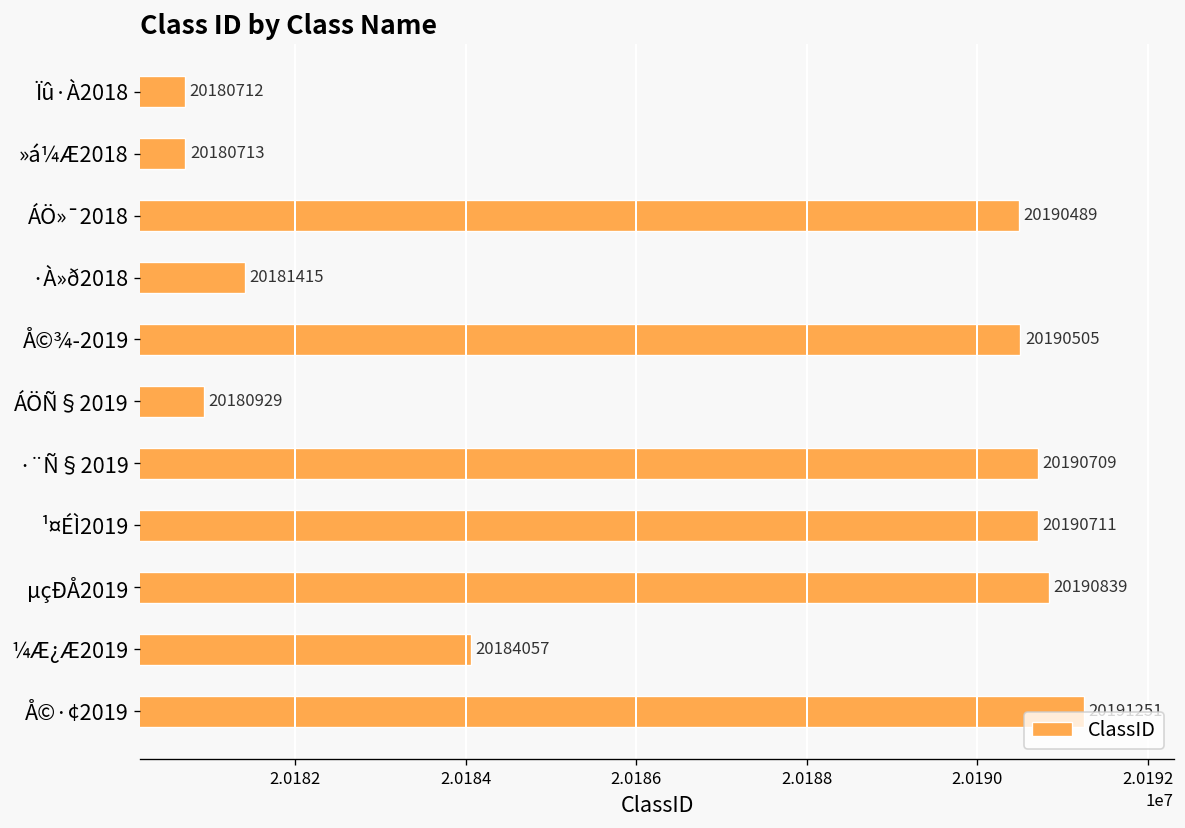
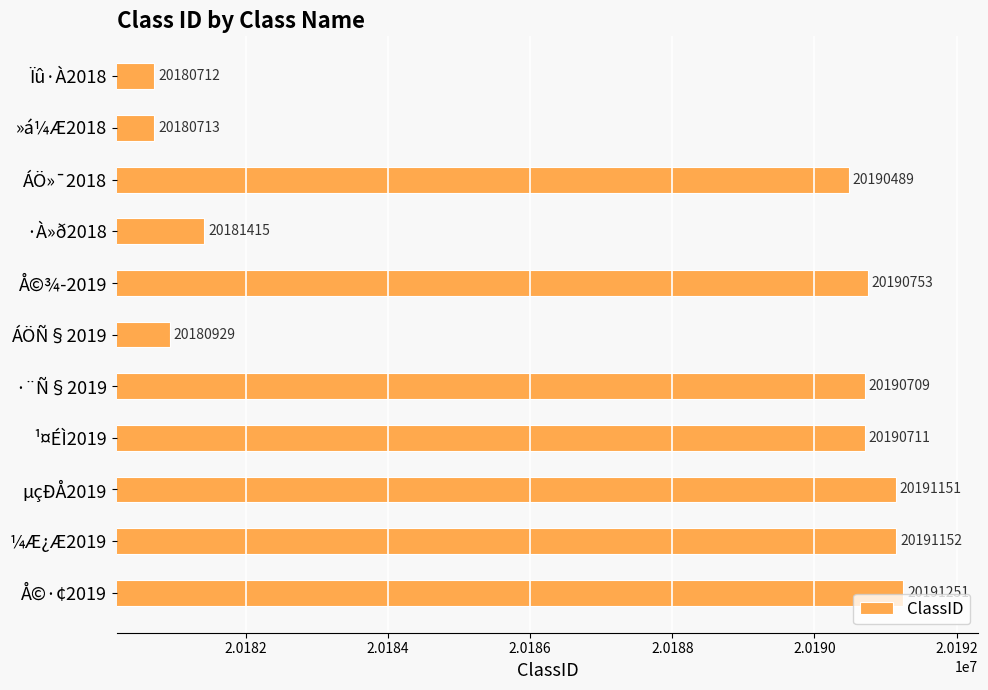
  {
    "Ïû·À2018": 20180712,
    "»á¼Æ2018": 20180713,
    "ÁÖ»¯2018": 20190489,
    "·À»ð2018": 20181415,
-   "Å©¾­2019": 20190505,
+   "Å©¾­2019": 20190753,
    "ÁÖÑ§2019": 20180929,
    "·¨Ñ§2019": 20190709,
    "¹¤ÉÌ2019": 20190711,
-   "µçÐÅ2019": 20190839,
-   "¼Æ¿Æ2019": 20184057
+   "µçÐÅ2019": 20191151,
+   "¼Æ¿Æ2019": 20191152
  }
